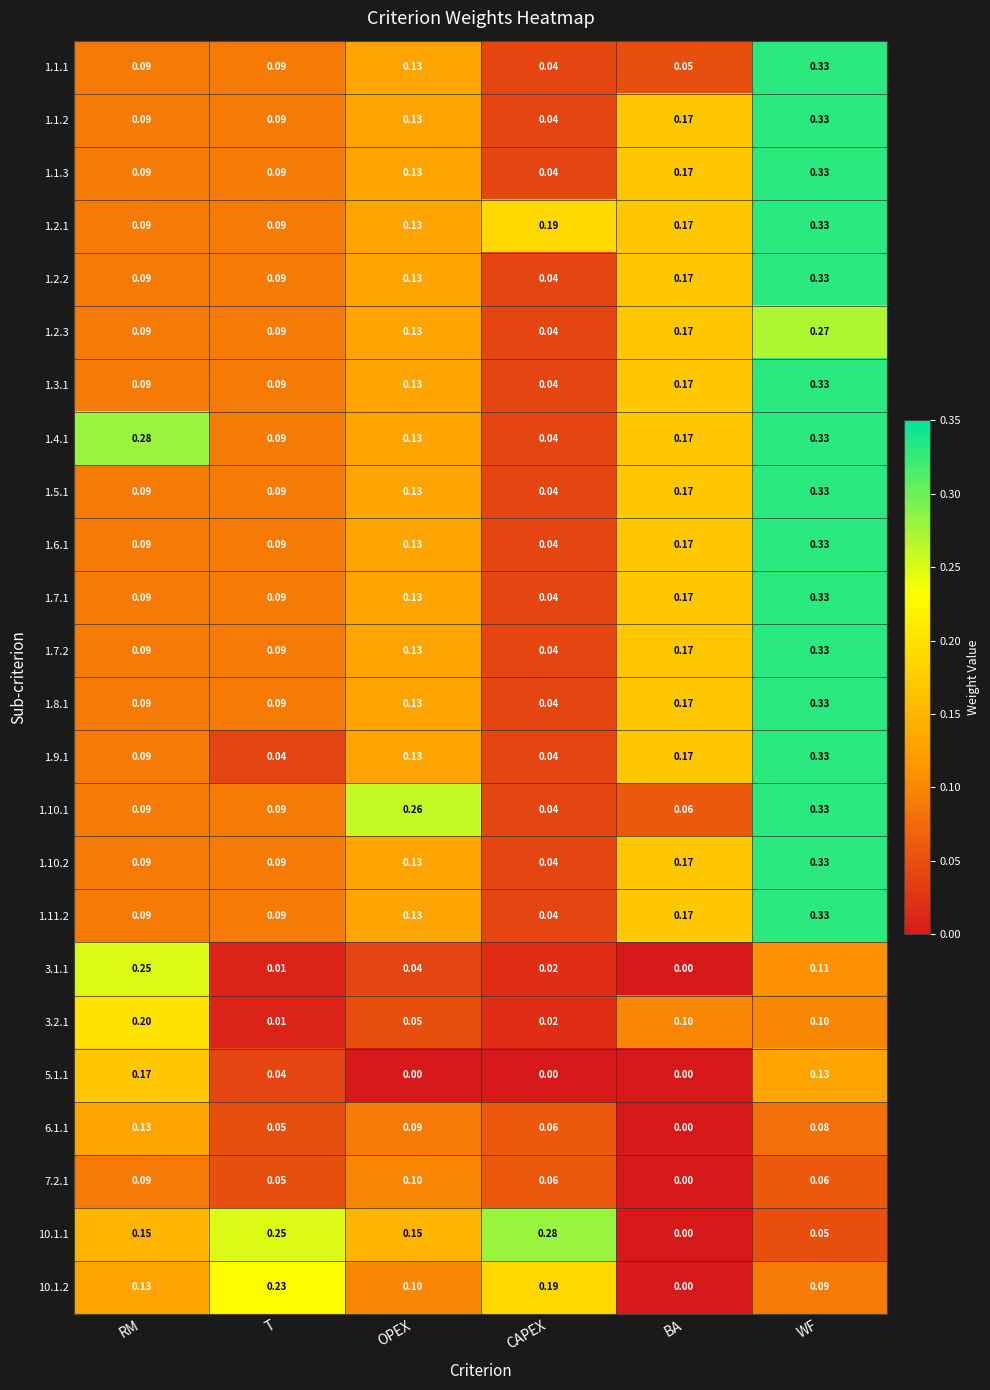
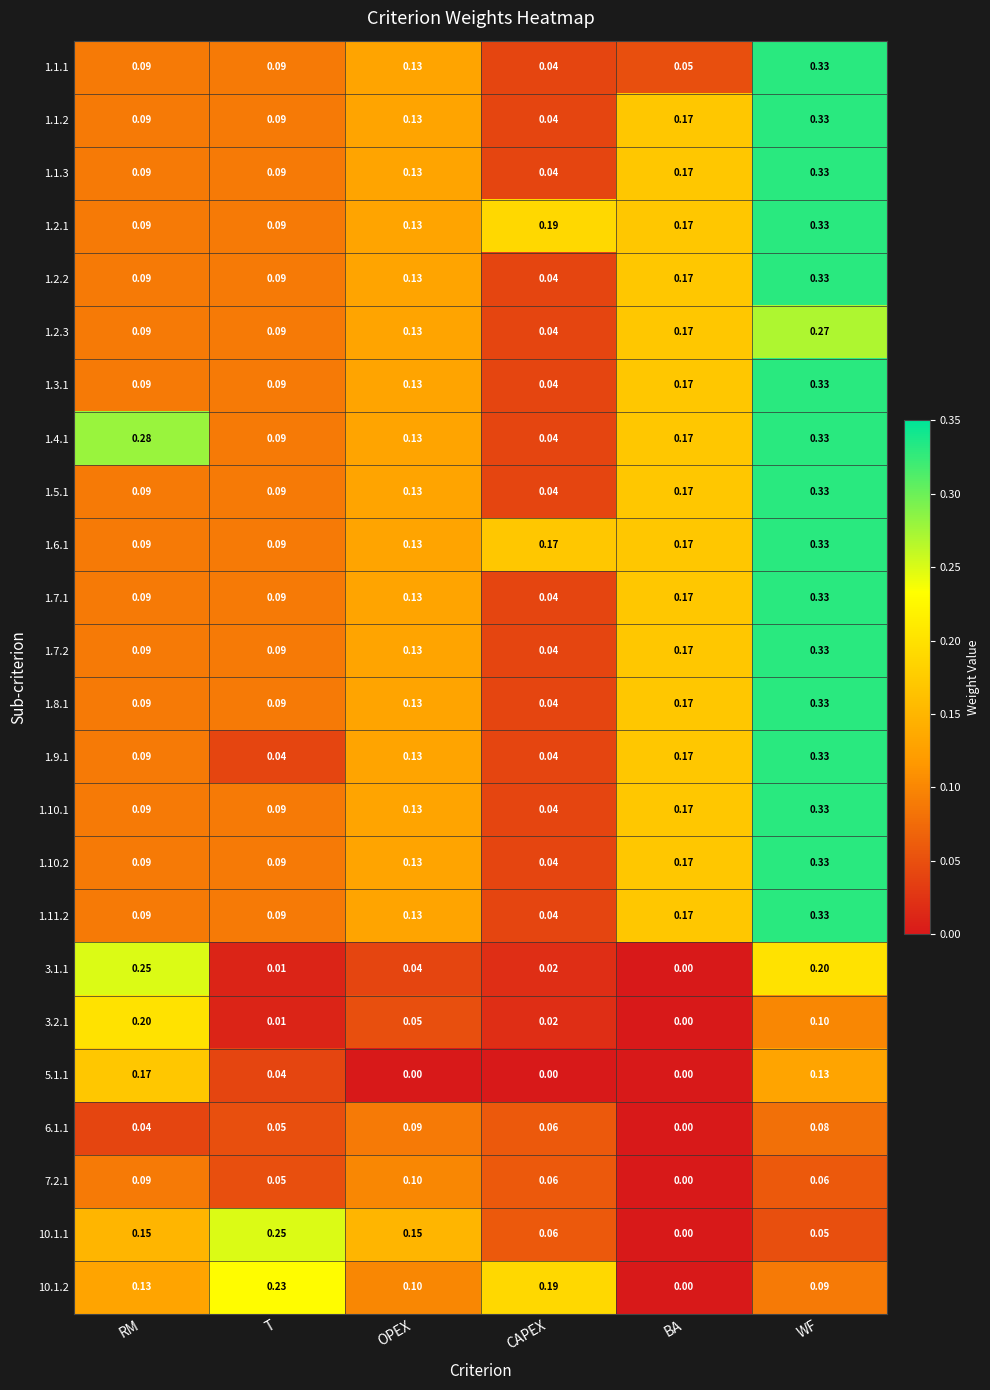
  {
    "1.1.1": {
      "RM": 0.09,
      "T": 0.09,
      "OPEX": 0.13,
      "CAPEX": 0.04,
      "BA": 0.05,
      "WF": 0.33
    },
    "1.1.2": {
      "RM": 0.09,
      "T": 0.09,
      "OPEX": 0.13,
      "CAPEX": 0.04,
      "BA": 0.17,
      "WF": 0.33
    },
    "1.1.3": {
      "RM": 0.09,
      "T": 0.09,
      "OPEX": 0.13,
      "CAPEX": 0.04,
      "BA": 0.17,
      "WF": 0.33
    },
    "1.2.1": {
      "RM": 0.09,
      "T": 0.09,
      "OPEX": 0.13,
      "CAPEX": 0.19,
      "BA": 0.17,
      "WF": 0.33
    },
    "1.2.2": {
      "RM": 0.09,
      "T": 0.09,
      "OPEX": 0.13,
      "CAPEX": 0.04,
      "BA": 0.17,
      "WF": 0.33
    },
    "1.2.3": {
      "RM": 0.09,
      "T": 0.09,
      "OPEX": 0.13,
      "CAPEX": 0.04,
      "BA": 0.17,
      "WF": 0.27
    },
    "1.3.1": {
      "RM": 0.09,
      "T": 0.09,
      "OPEX": 0.13,
      "CAPEX": 0.04,
      "BA": 0.17,
      "WF": 0.33
    },
    "1.4.1": {
      "RM": 0.28,
      "T": 0.09,
      "OPEX": 0.13,
      "CAPEX": 0.04,
      "BA": 0.17,
      "WF": 0.33
    },
    "1.5.1": {
      "RM": 0.09,
      "T": 0.09,
      "OPEX": 0.13,
      "CAPEX": 0.04,
      "BA": 0.17,
      "WF": 0.33
    },
    "1.6.1": {
      "RM": 0.09,
      "T": 0.09,
      "OPEX": 0.13,
-     "CAPEX": 0.04,
+     "CAPEX": 0.17,
      "BA": 0.17,
      "WF": 0.33
    },
    "1.7.1": {
      "RM": 0.09,
      "T": 0.09,
      "OPEX": 0.13,
      "CAPEX": 0.04,
      "BA": 0.17,
      "WF": 0.33
    },
    "1.7.2": {
      "RM": 0.09,
      "T": 0.09,
      "OPEX": 0.13,
      "CAPEX": 0.04,
      "BA": 0.17,
      "WF": 0.33
    },
    "1.8.1": {
      "RM": 0.09,
      "T": 0.09,
      "OPEX": 0.13,
      "CAPEX": 0.04,
      "BA": 0.17,
      "WF": 0.33
    },
    "1.9.1": {
      "RM": 0.09,
      "T": 0.04,
      "OPEX": 0.13,
      "CAPEX": 0.04,
      "BA": 0.17,
      "WF": 0.33
    },
    "1.10.1": {
      "RM": 0.09,
      "T": 0.09,
-     "OPEX": 0.26,
+     "OPEX": 0.13,
      "CAPEX": 0.04,
-     "BA": 0.06,
+     "BA": 0.17,
      "WF": 0.33
    },
    "1.10.2": {
      "RM": 0.09,
      "T": 0.09,
      "OPEX": 0.13,
      "CAPEX": 0.04,
      "BA": 0.17,
      "WF": 0.33
    },
    "1.11.2": {
      "RM": 0.09,
      "T": 0.09,
      "OPEX": 0.13,
      "CAPEX": 0.04,
      "BA": 0.17,
      "WF": 0.33
    },
    "3.1.1": {
      "RM": 0.25,
      "T": 0.01,
      "OPEX": 0.04,
      "CAPEX": 0.02,
      "BA": 0.00,
-     "WF": 0.11
+     "WF": 0.20
    },
    "3.2.1": {
      "RM": 0.20,
      "T": 0.01,
      "OPEX": 0.05,
      "CAPEX": 0.02,
-     "BA": 0.10,
+     "BA": 0.00,
      "WF": 0.10
    },
    "5.1.1": {
      "RM": 0.17,
      "T": 0.04,
      "OPEX": 0.00,
      "CAPEX": 0.00,
      "BA": 0.00,
      "WF": 0.13
    },
    "6.1.1": {
-     "RM": 0.13,
+     "RM": 0.04,
      "T": 0.05,
      "OPEX": 0.09,
      "CAPEX": 0.06,
      "BA": 0.00,
      "WF": 0.08
    },
    "7.2.1": {
      "RM": 0.09,
      "T": 0.05,
      "OPEX": 0.10,
      "CAPEX": 0.06,
      "BA": 0.00,
      "WF": 0.06
    },
    "10.1.1": {
      "RM": 0.15,
      "T": 0.25,
      "OPEX": 0.15,
-     "CAPEX": 0.28,
+     "CAPEX": 0.06,
      "BA": 0.00,
      "WF": 0.05
    },
    "10.1.2": {
      "RM": 0.13,
      "T": 0.23,
      "OPEX": 0.10,
      "CAPEX": 0.19,
      "BA": 0.00,
      "WF": 0.09
    }
  }
